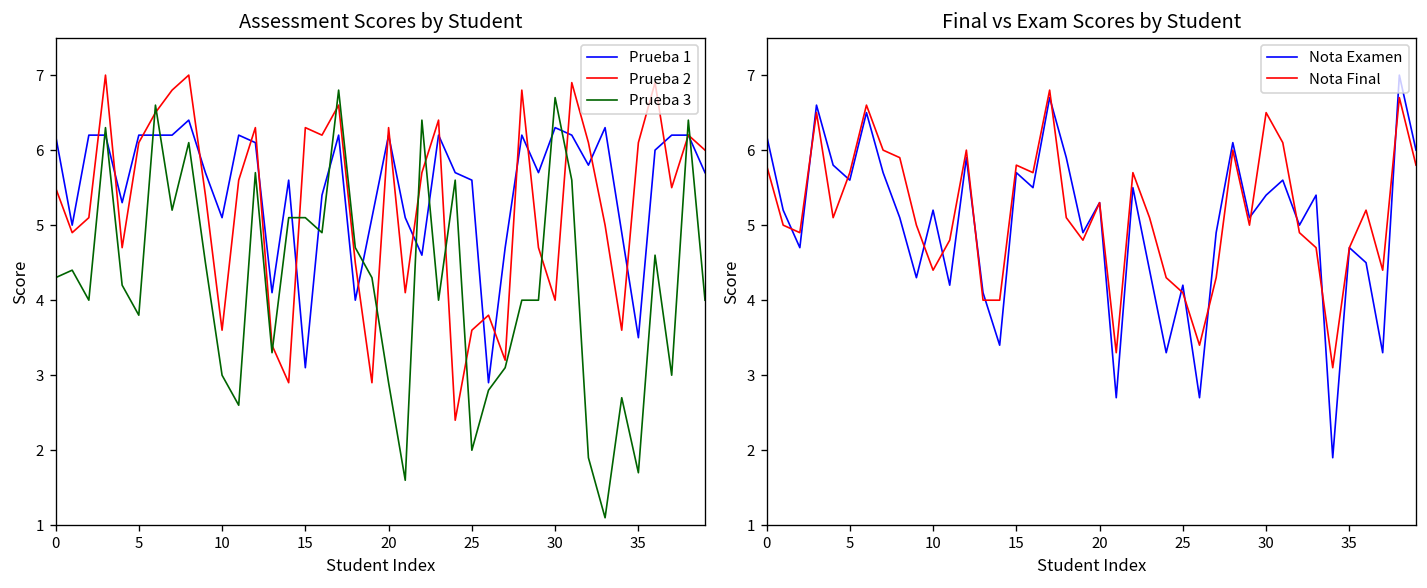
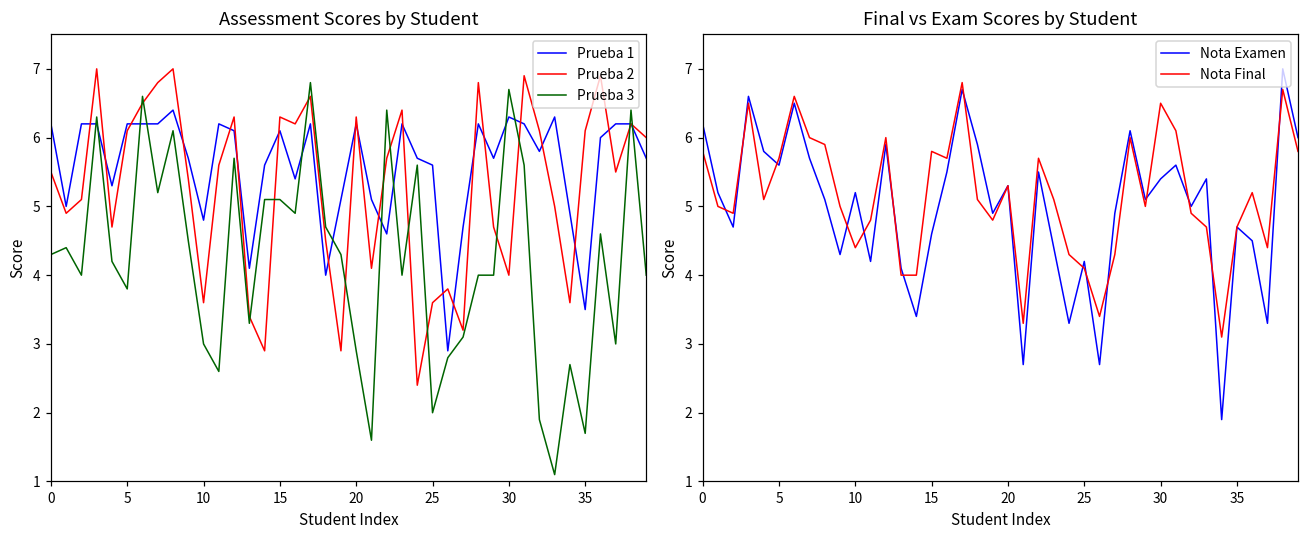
  {
    "Assessment Scores by Student": {
      "Prueba 1": {
        "0": 6.2,
        "5": 6.2,
-       "10": 5.1,
-       "15": 3.1,
+       "10": 4.8,
+       "15": 6.1,
        "20": 6.2,
        "25": 5.6,
        "30": 6.3,
        "35": 3.5
      },
      "Prueba 2": {
        "0": 5.5,
        "5": 6.1,
        "10": 3.6,
        "15": 6.3,
        "20": 6.3,
        "25": 3.6,
        "30": 4.0,
        "35": 6.1
      },
      "Prueba 3": {
        "0": 4.3,
        "5": 3.8,
        "10": 3.0,
        "15": 5.1,
        "20": 2.9,
        "25": 2.0,
        "30": 6.7,
        "35": 1.7
      }
    },
    "Final vs Exam Scores by Student": {
      "Nota Examen": {
        "0": 6.2,
        "5": 5.6,
        "10": 5.2,
-       "15": 5.7,
+       "15": 4.6,
        "25": 4.2,
        "30": 5.4
      },
      "Nota Final": {
        "0": 5.8,
        "5": 5.7,
        "10": 4.4,
        "15": 5.8,
        "25": 4.1,
        "30": 6.5
      }
    }
  }
